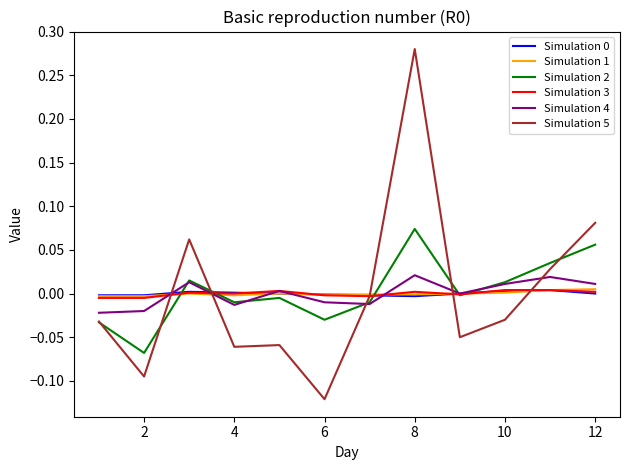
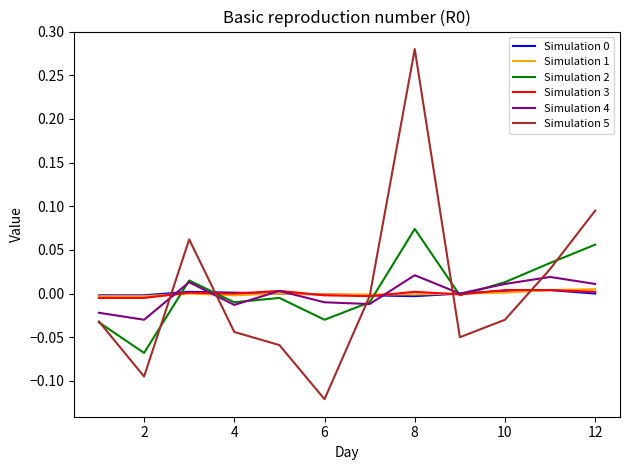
  {
    "Simulation 1": {
      "12": 0.01
    },
    "Simulation 2": {
      "2": -0.07,
      "4": -0.01,
      "6": -0.03,
      "8": 0.07,
      "12": 0.06
    },
    "Simulation 3": {
      "8": 0.00
    },
    "Simulation 4": {
-     "2": -0.02,
+     "2": -0.03,
      "4": -0.01,
      "6": -0.01,
      "8": 0.02,
      "12": 0.01
    },
    "Simulation 5": {
      "2": -0.10,
-     "4": -0.06,
+     "4": -0.04,
      "6": -0.12,
      "8": 0.28,
      "10": -0.03,
-     "12": 0.08
+     "12": 0.10
    }
  }
